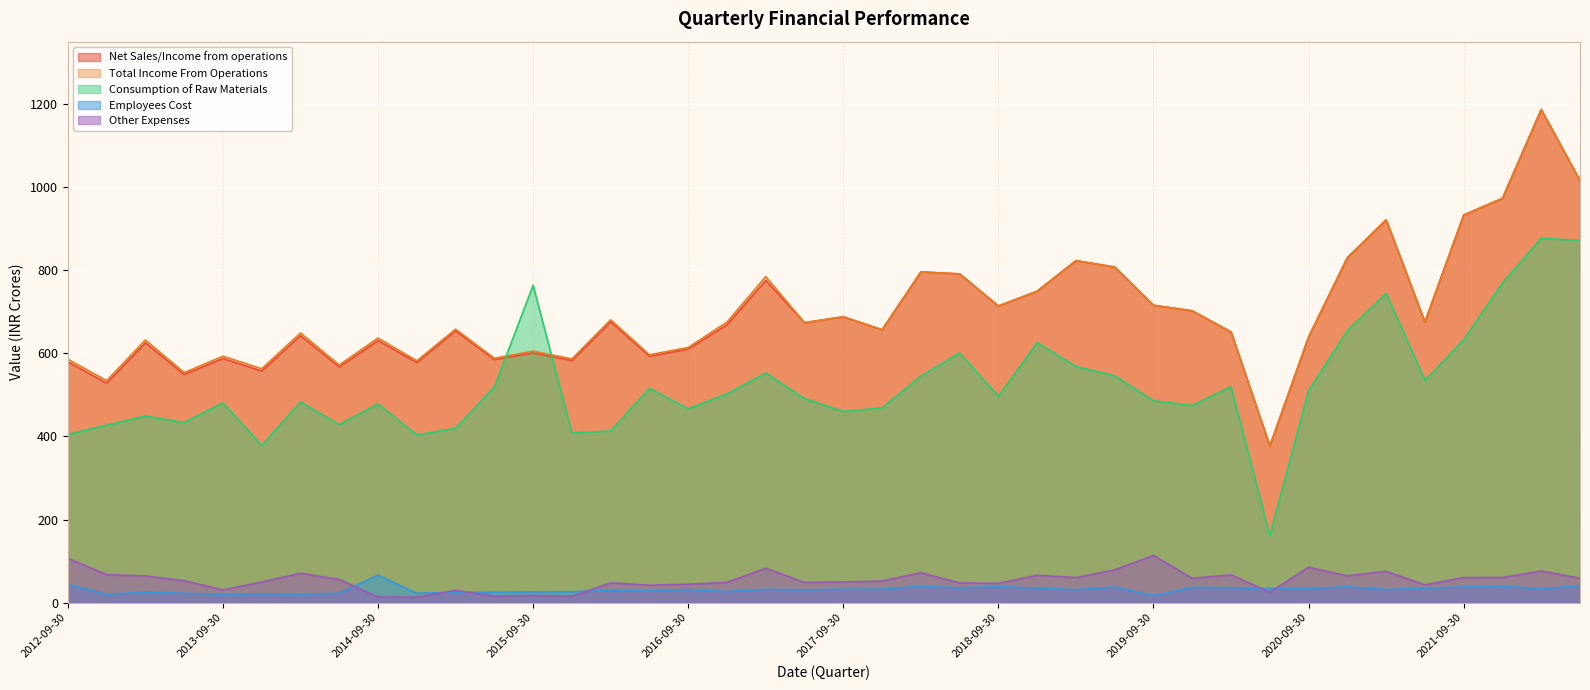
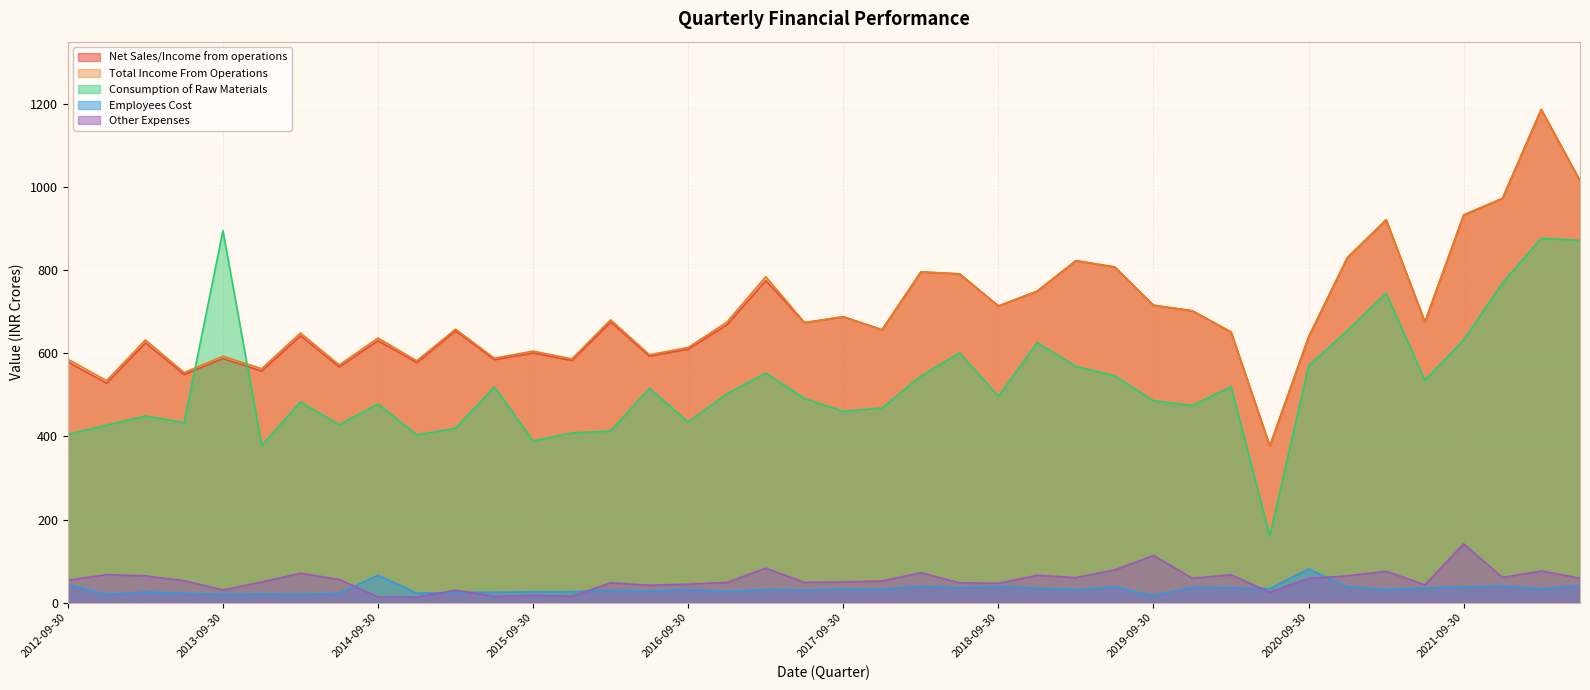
  {
    "Consumption of Raw Materials": {
      "2012-09-30": 400,
-     "2013-09-30": 480,
+     "2013-09-30": 900,
      "2014-09-30": 480,
-     "2015-09-30": 760,
-     "2016-09-30": 470,
+     "2015-09-30": 390,
+     "2016-09-30": 430,
      "2017-09-30": 460,
      "2018-09-30": 500,
      "2019-09-30": 490,
-     "2020-09-30": 510,
+     "2020-09-30": 570,
      "2021-09-30": 630
    },
    "Employees Cost": {
      "2012-09-30": 40,
      "2013-09-30": 20,
      "2014-09-30": 70,
      "2015-09-30": 30,
      "2016-09-30": 30,
      "2017-09-30": 30,
      "2018-09-30": 40,
      "2019-09-30": 20,
-     "2020-09-30": 30,
+     "2020-09-30": 80,
      "2021-09-30": 40
    },
    "Other Expenses": {
-     "2012-09-30": 110,
+     "2012-09-30": 50,
      "2013-09-30": 30,
      "2014-09-30": 10,
      "2015-09-30": 20,
      "2016-09-30": 40,
      "2017-09-30": 50,
      "2018-09-30": 50,
      "2019-09-30": 110,
-     "2020-09-30": 90,
-     "2021-09-30": 60
+     "2020-09-30": 60,
+     "2021-09-30": 140
    }
  }
